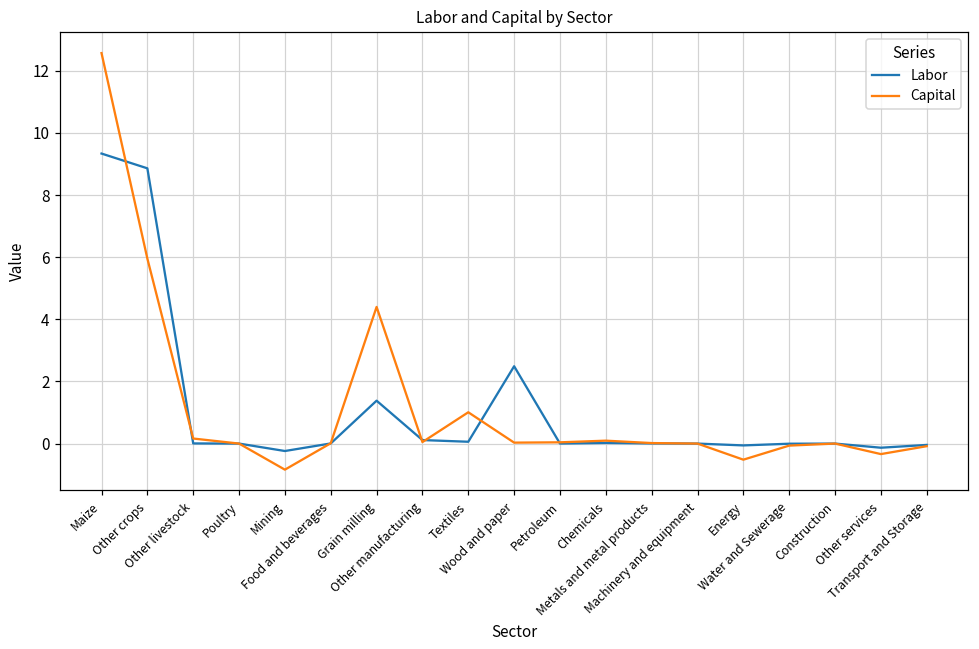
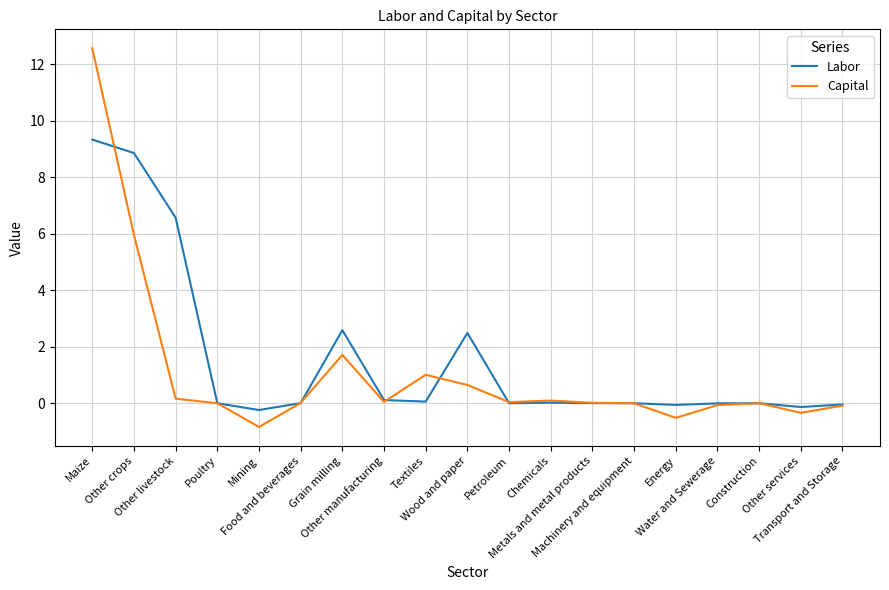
  {
    "Labor": {
      "Maize": 9.3,
      "Other crops": 8.9,
-     "Other livestock": 0.0,
+     "Other livestock": 6.6,
      "Mining": -0.2,
-     "Grain milling": 1.4,
+     "Grain milling": 2.6,
      "Textiles": 0.1,
      "Wood and paper": 2.5,
      "Energy": -0.1,
      "Other services": -0.1
    },
    "Capital": {
      "Maize": 12.6,
      "Other crops": 6.0,
      "Other livestock": 0.2,
      "Mining": -0.8,
-     "Grain milling": 4.4,
+     "Grain milling": 1.7,
      "Textiles": 1.0,
-     "Wood and paper": 0.0,
+     "Wood and paper": 0.6,
      "Energy": -0.5,
      "Other services": -0.3
    }
  }
